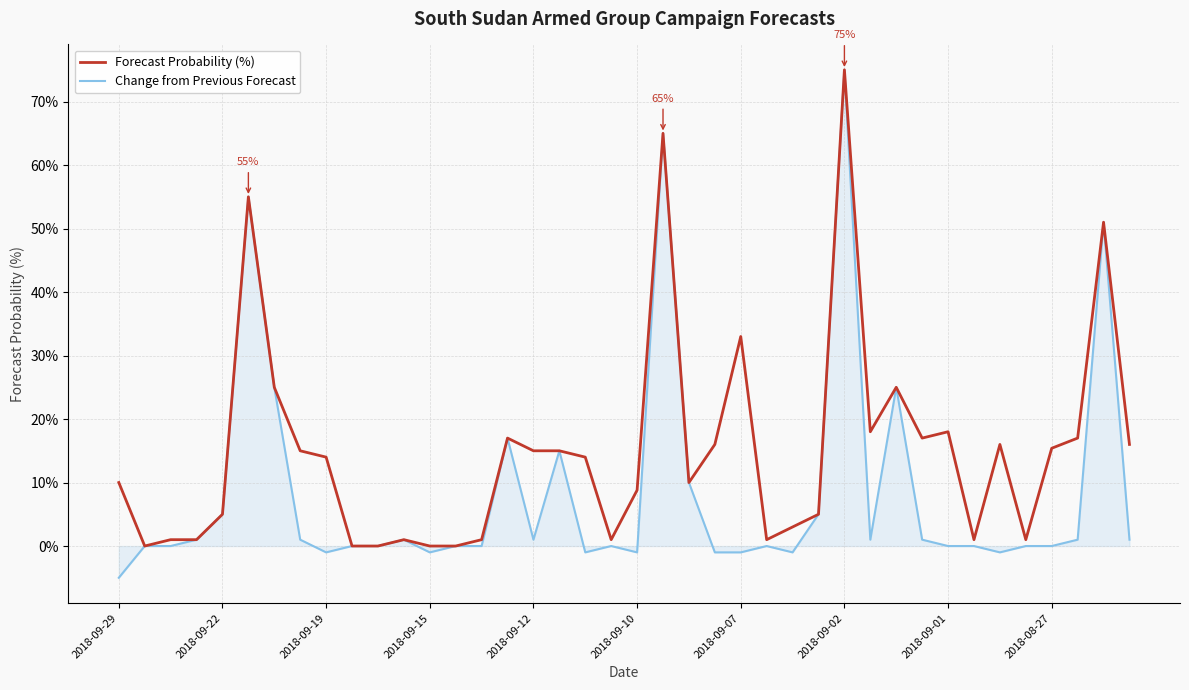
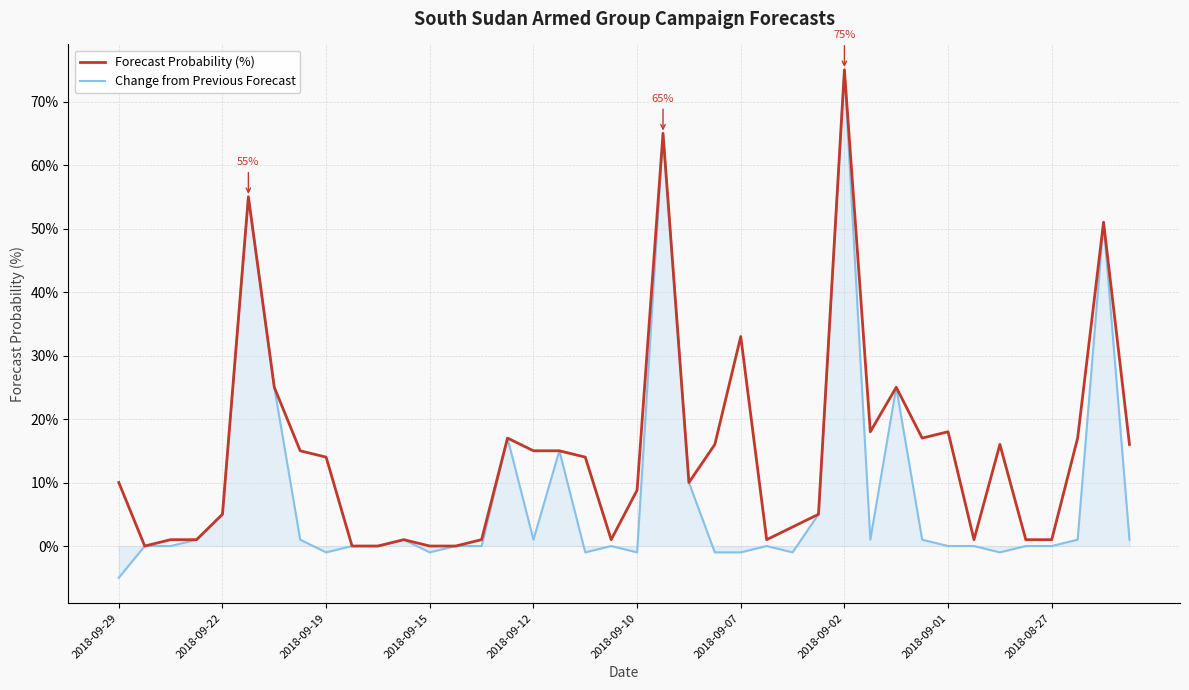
  {
    "Forecast Probability (%)": {
      "2018-09-19": "14%",
      "2018-09-10": "9%",
      "2018-09-07": "33%",
-     "2018-08-27": "15%"
+     "2018-08-27": "1%"
    }
  }
